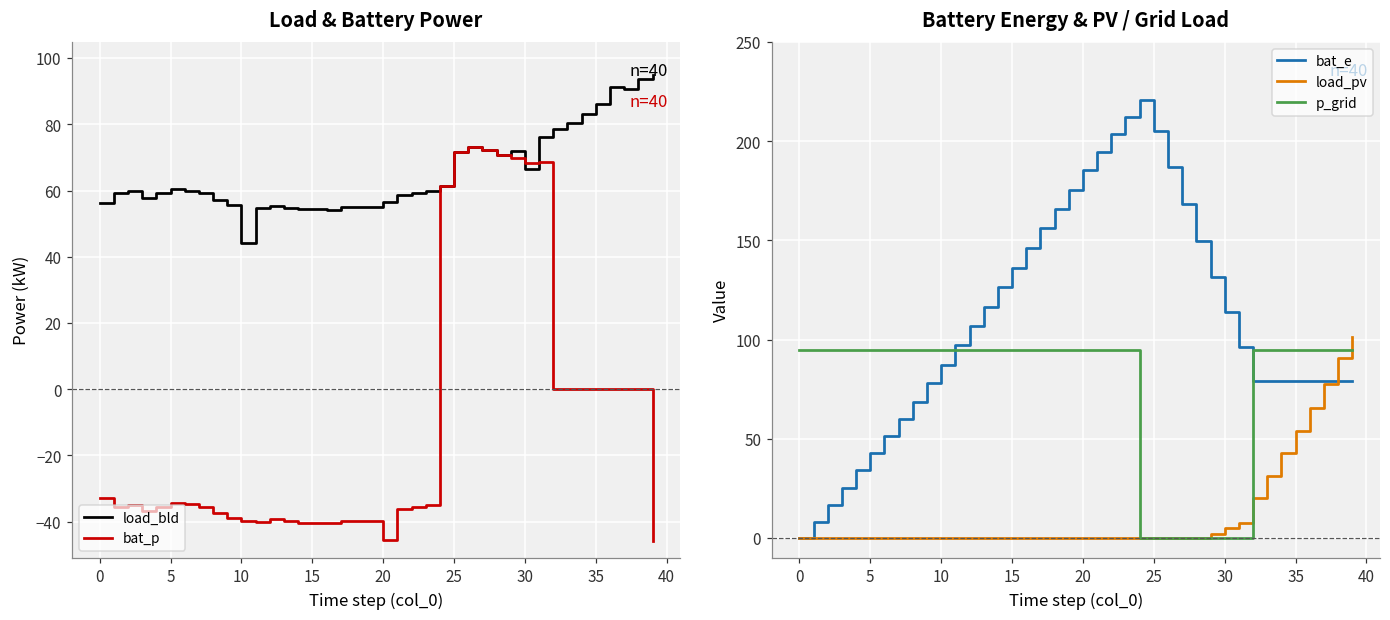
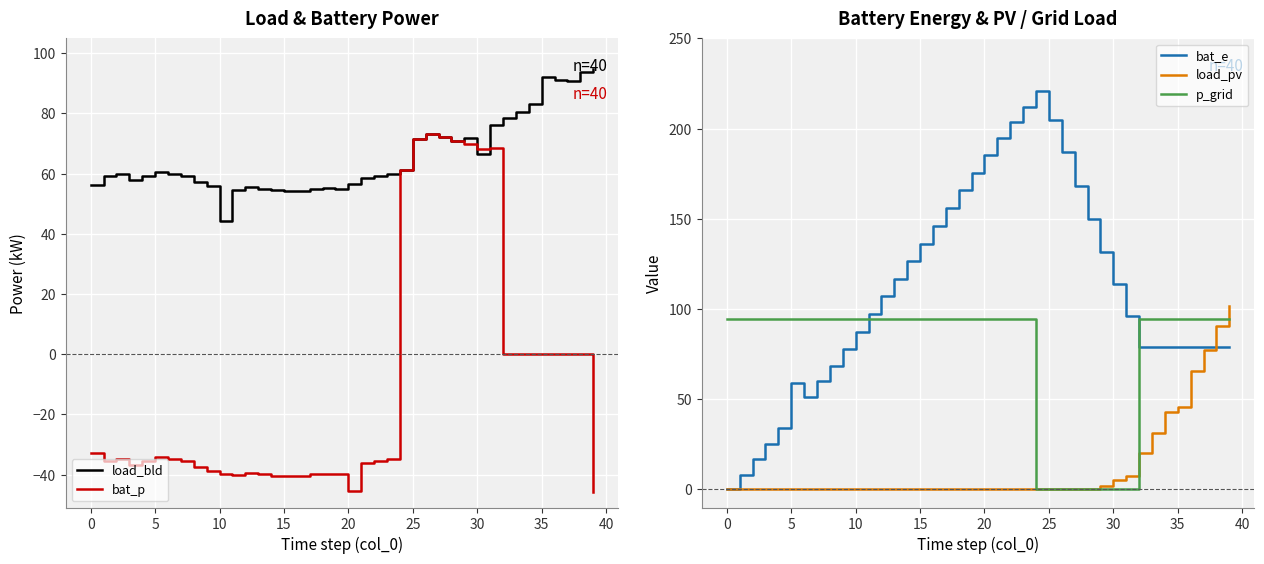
  {
    "Load & Battery Power": {
      "load_bld": {
        "0": 56,
        "5": 60,
        "10": 44,
        "15": 54,
        "20": 57,
        "30": 67,
-       "35": 86
+       "35": 92
      },
      "bat_p": {
        "0": -33,
        "5": -34,
        "10": -40,
        "15": -40,
        "20": -46,
        "30": 68,
        "35": 0
      }
    },
    "Battery Energy & PV / Grid Load": {
      "bat_e": {
-       "5": 43,
+       "5": 59,
        "10": 87,
        "15": 136,
        "20": 185,
        "25": 205,
        "30": 114,
        "35": 79
      },
      "load_pv": {
        "5": 0,
        "10": 0,
        "15": 0,
        "20": 0,
        "30": 5,
-       "35": 54
+       "35": 46
      },
      "p_grid": {
        "0": 95,
        "5": 95,
        "10": 95,
        "15": 95,
        "20": 95,
        "30": 0,
        "35": 95
      }
    }
  }
